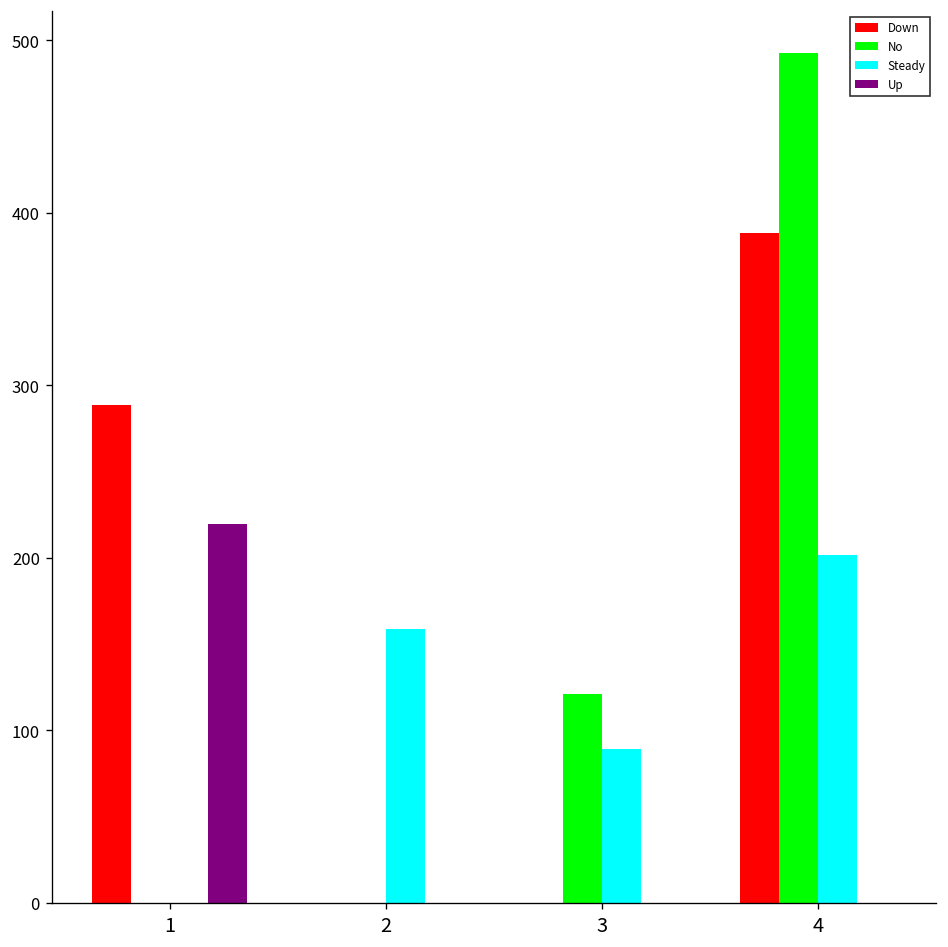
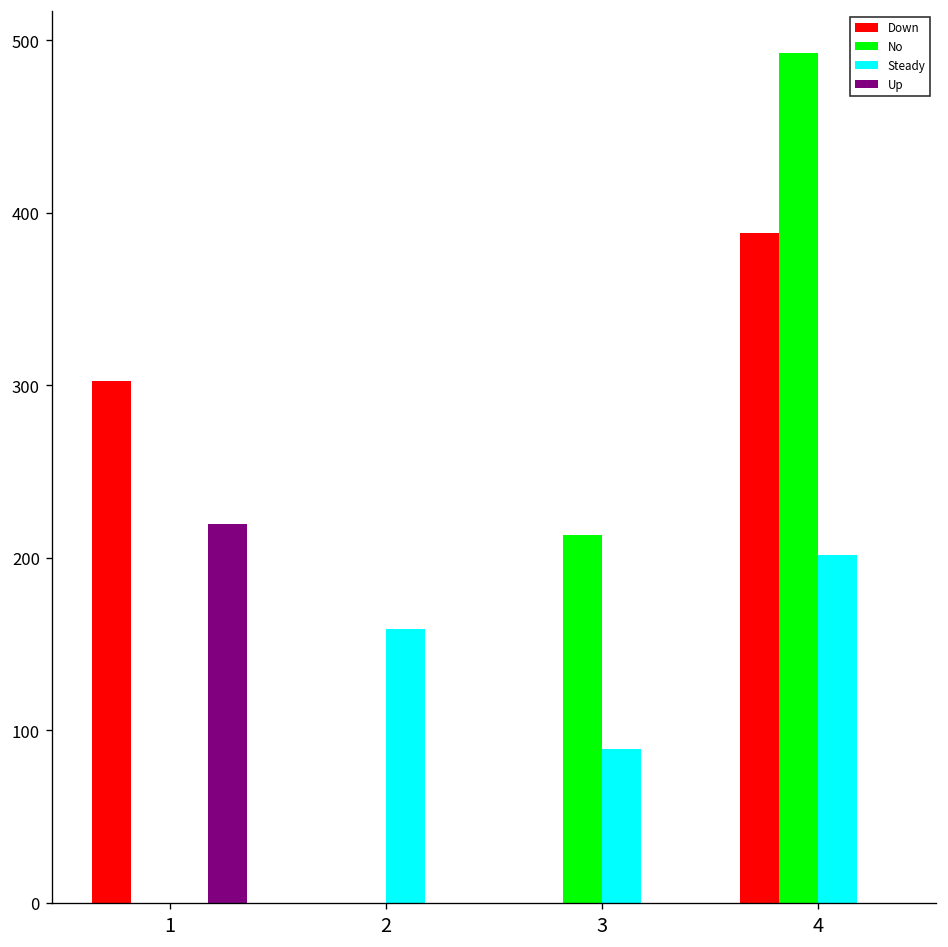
  {
    "Down": {
-     "1": 288,
+     "1": 302,
      "2": 0,
      "3": 0,
      "4": 388
    },
    "No": {
      "1": 0,
      "2": 0,
-     "3": 121,
+     "3": 213,
      "4": 492
    },
    "Steady": {
      "1": 0,
      "2": 159,
      "3": 89,
      "4": 202
    },
    "Up": {
      "1": 220,
      "2": 0,
      "3": 0,
      "4": 0
    }
  }
